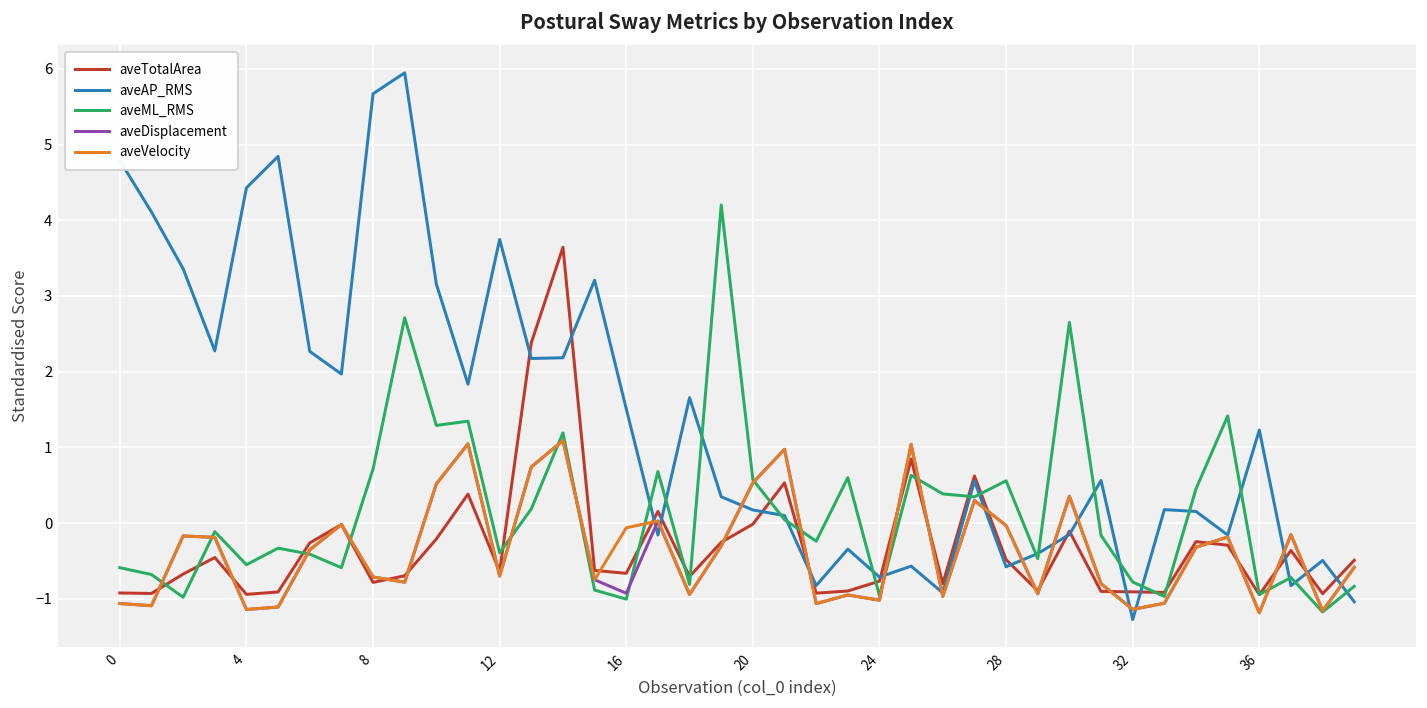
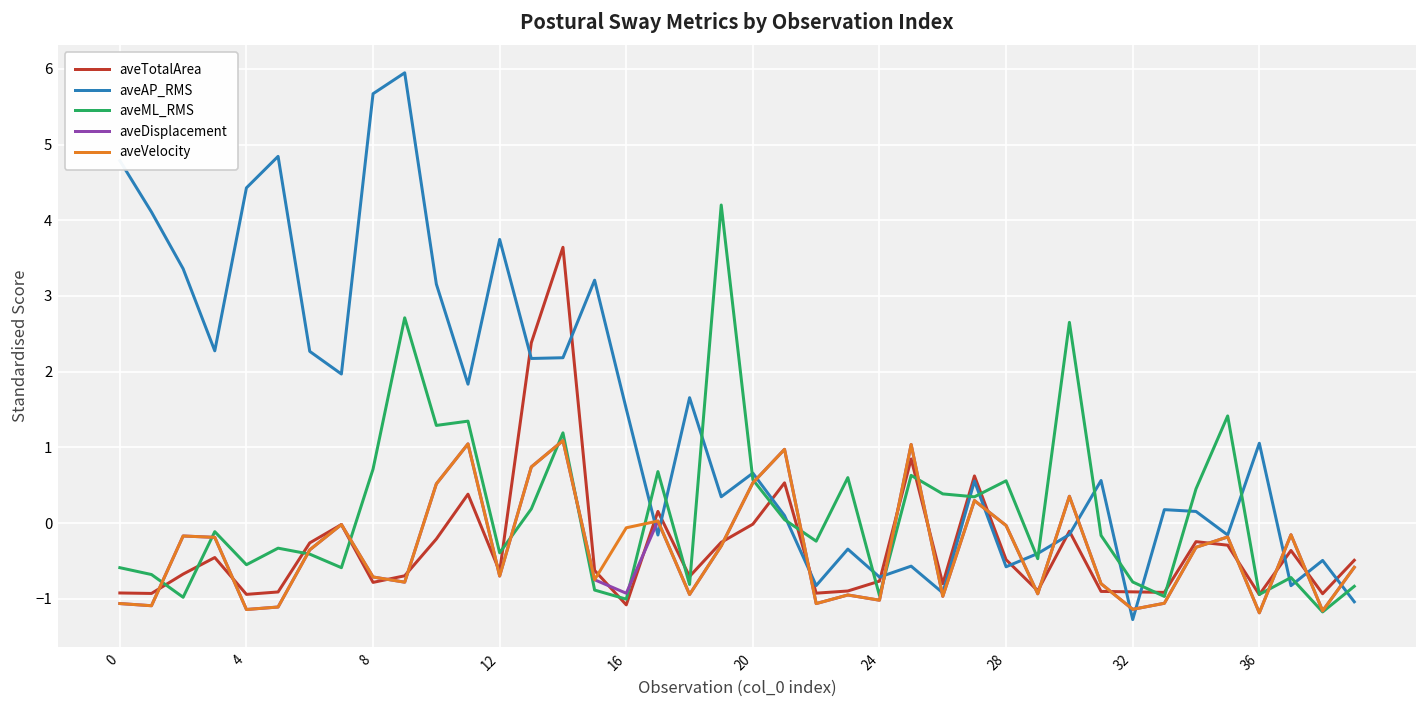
  {
    "aveTotalArea": {
      "0": -0.9,
      "4": -0.9,
      "8": -0.8,
      "12": -0.6,
-     "16": -0.7,
+     "16": -1.1,
      "20": 0.0,
      "24": -0.8,
      "28": -0.5,
      "32": -0.9
    },
    "aveAP_RMS": {
      "0": 4.8,
      "4": 4.4,
      "8": 5.7,
      "12": 3.7,
      "16": 1.5,
-     "20": 0.2,
+     "20": 0.7,
      "24": -0.7,
      "28": -0.6,
      "32": -1.3,
-     "36": 1.2
+     "36": 1.1
    },
    "aveML_RMS": {
      "0": -0.6,
      "4": -0.5,
      "8": 0.7,
      "12": -0.4,
      "16": -1.0,
      "24": -1.0,
      "28": 0.6,
      "32": -0.8
    },
    "aveDisplacement": {
      "16": -0.9
    },
    "aveVelocity": {
      "16": -0.1
    }
  }
